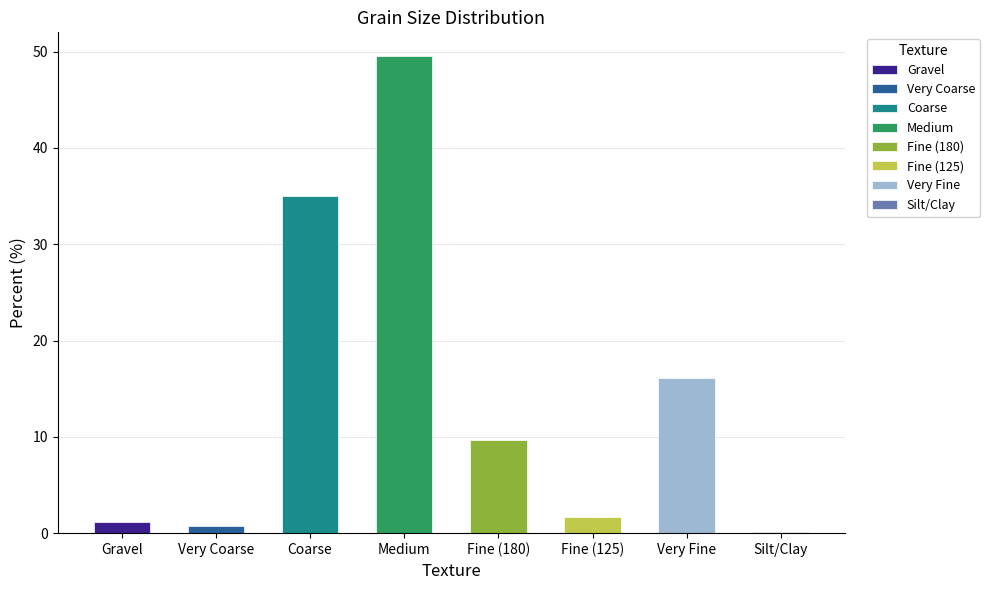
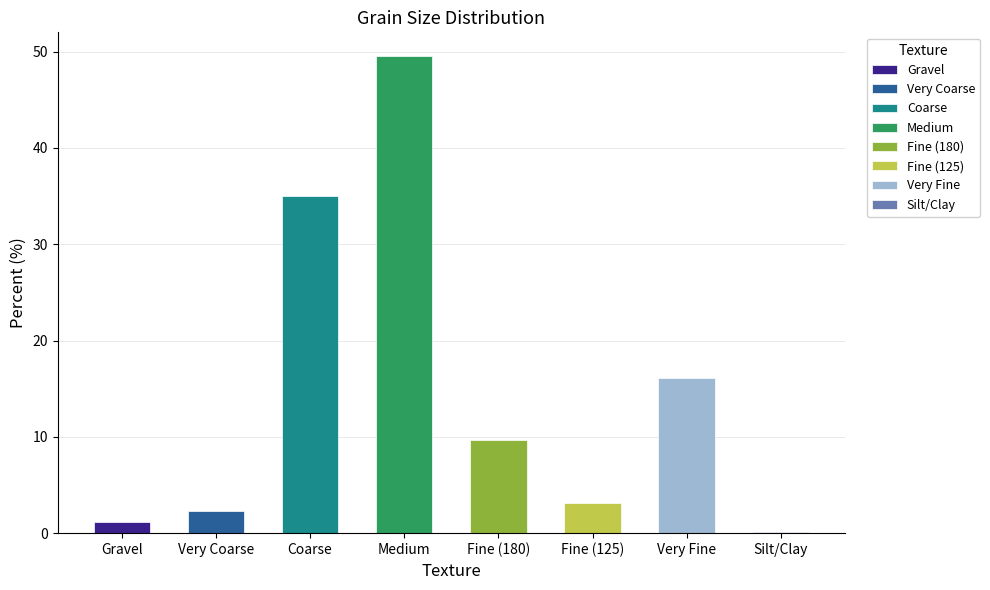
  {
    "Gravel": 1,
-   "Very Coarse": 1,
+   "Very Coarse": 2,
    "Coarse": 35,
    "Medium": 50,
    "Fine (180)": 10,
-   "Fine (125)": 2,
+   "Fine (125)": 3,
    "Very Fine": 16
  }
